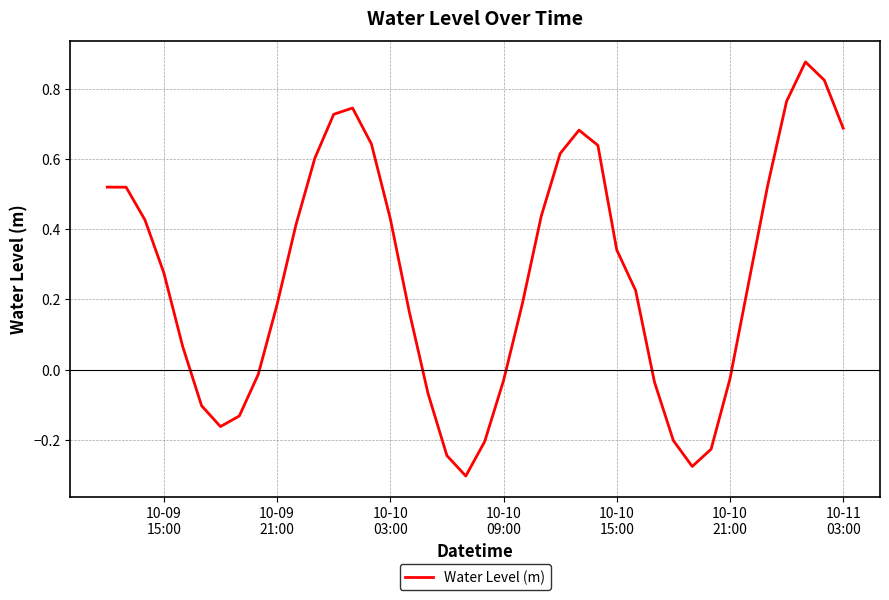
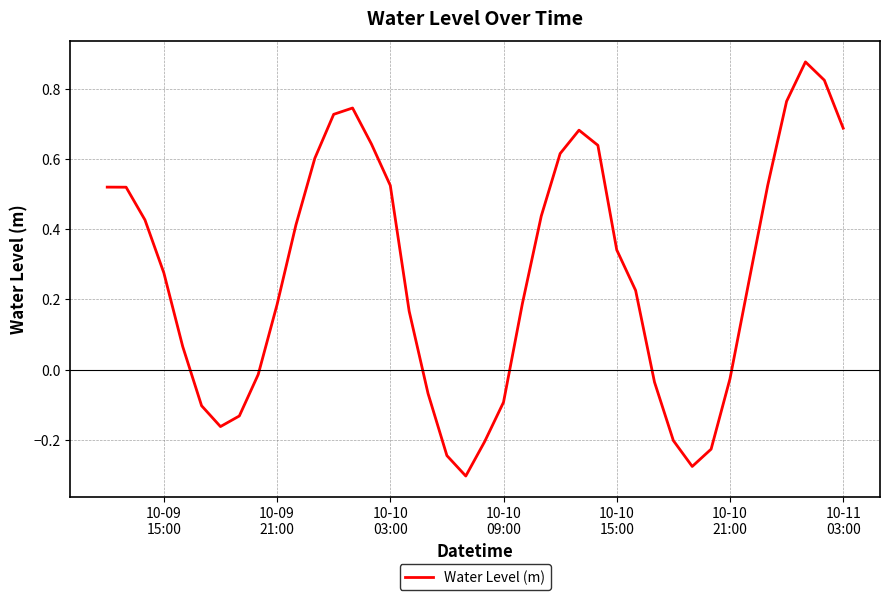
  {
    "10-09 15:00": 0.28,
    "10-09 21:00": 0.19,
-   "10-10 03:00": 0.43,
-   "10-10 09:00": -0.03,
+   "10-10 03:00": 0.53,
+   "10-10 09:00": -0.09,
    "10-10 15:00": 0.34,
    "10-10 21:00": -0.03,
    "10-11 03:00": 0.69
  }
